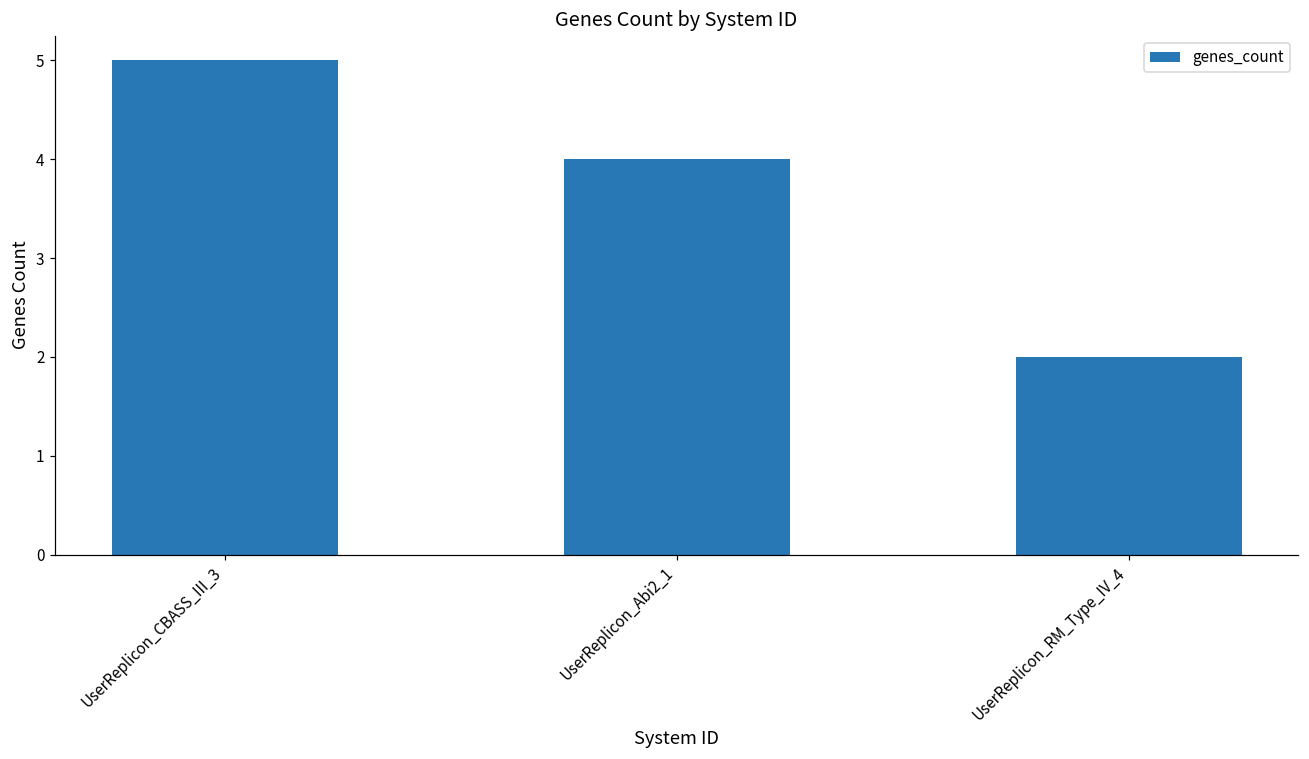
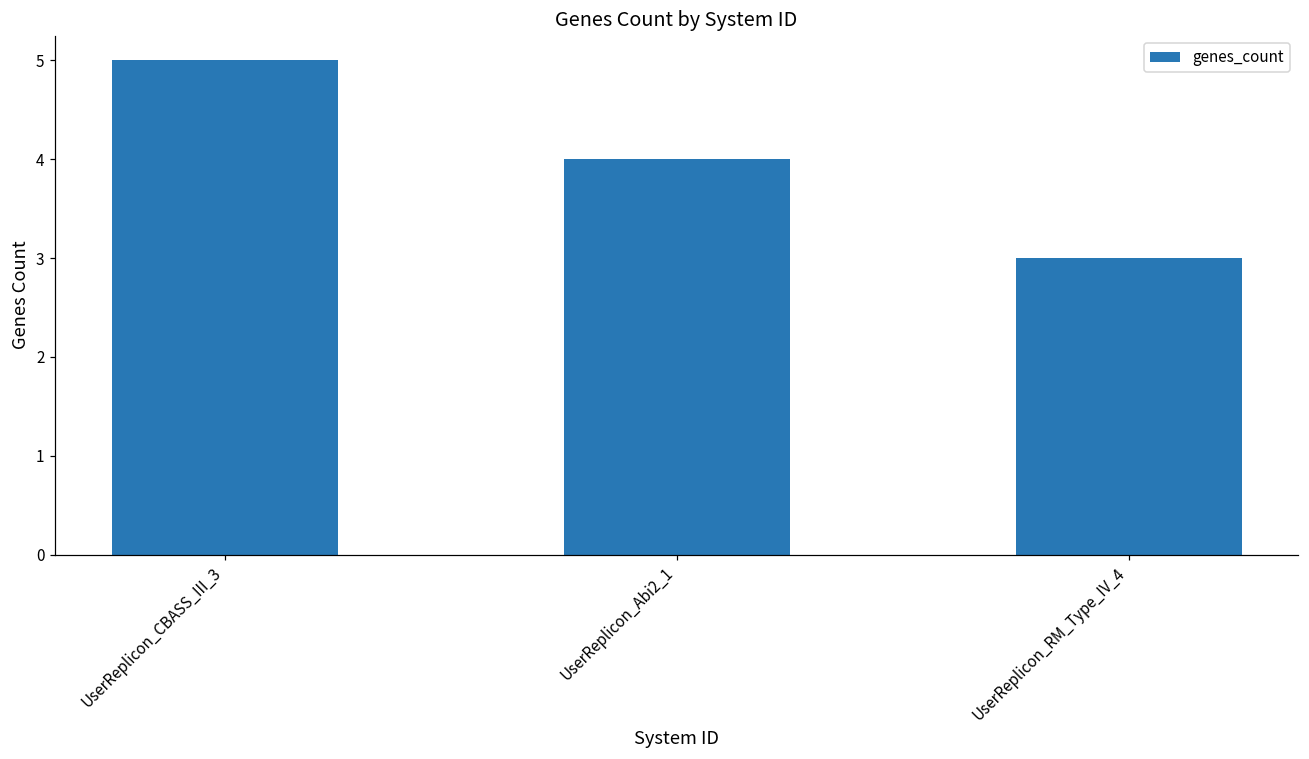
  {
    "UserReplicon_CBASS_III_3": 5,
    "UserReplicon_Abi2_1": 4,
-   "UserReplicon_RM_Type_IV_4": 2
+   "UserReplicon_RM_Type_IV_4": 3
  }
